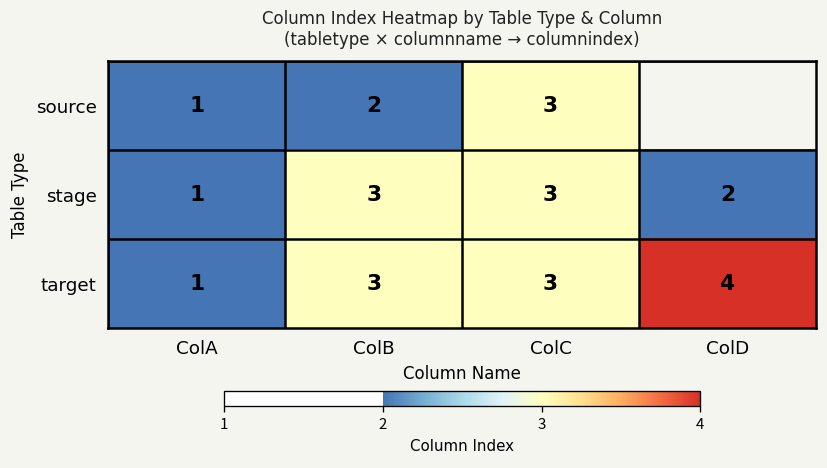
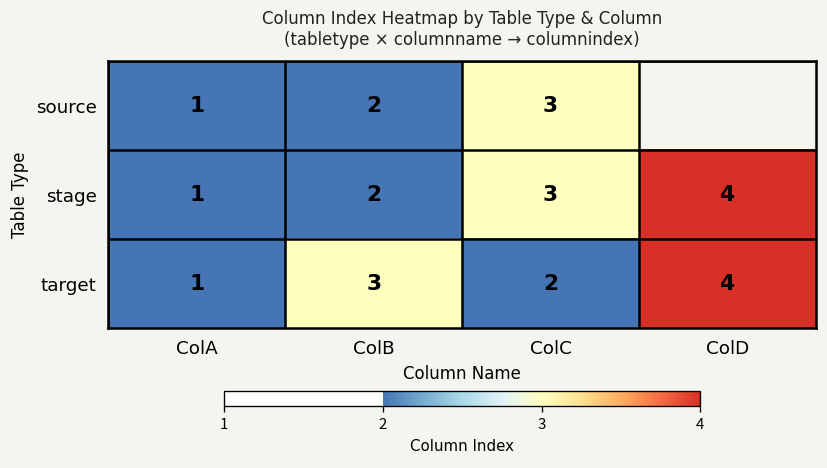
  {
    "source": {
      "ColA": 1,
      "ColB": 2,
      "ColC": 3
    },
    "stage": {
      "ColA": 1,
-     "ColB": 3,
+     "ColB": 2,
      "ColC": 3,
-     "ColD": 2
+     "ColD": 4
    },
    "target": {
      "ColA": 1,
      "ColB": 3,
-     "ColC": 3,
+     "ColC": 2,
      "ColD": 4
    }
  }
